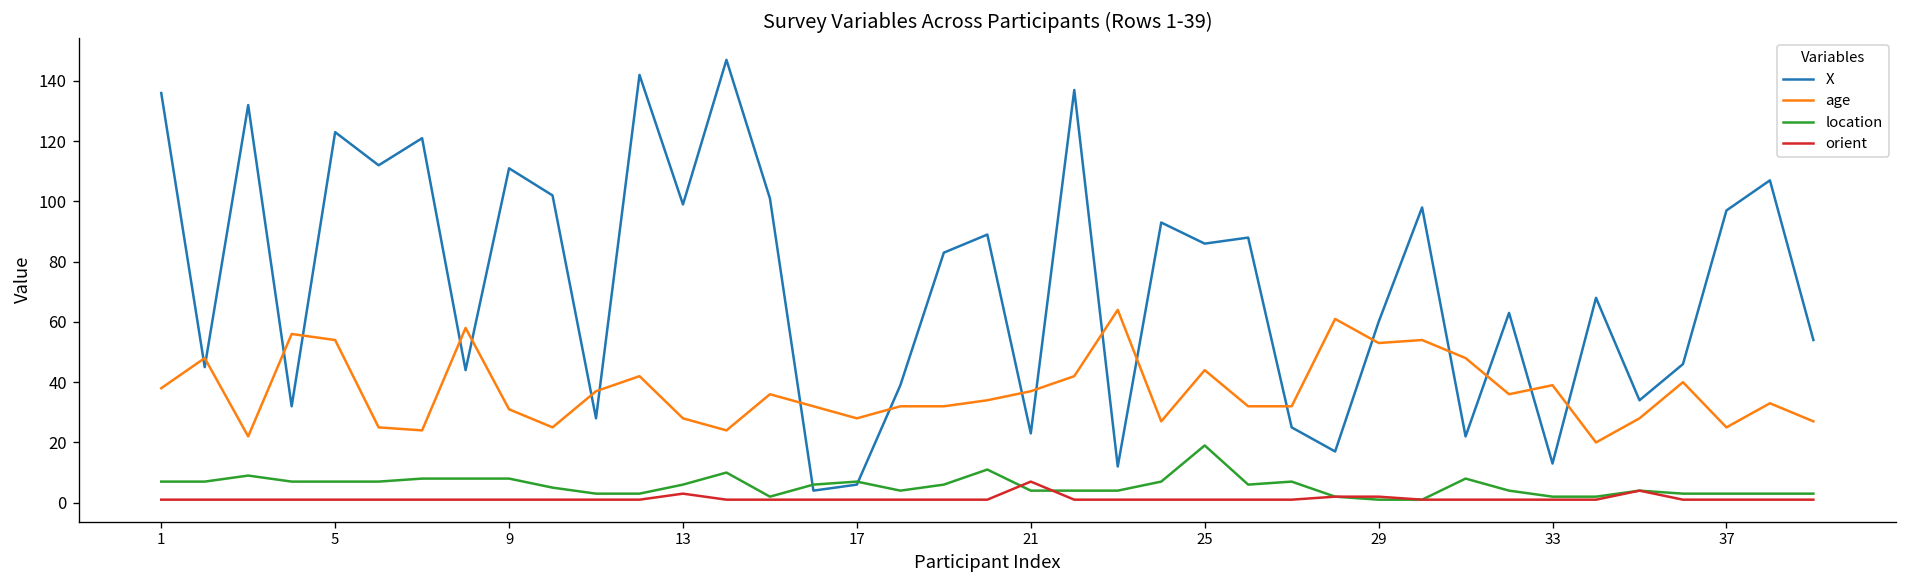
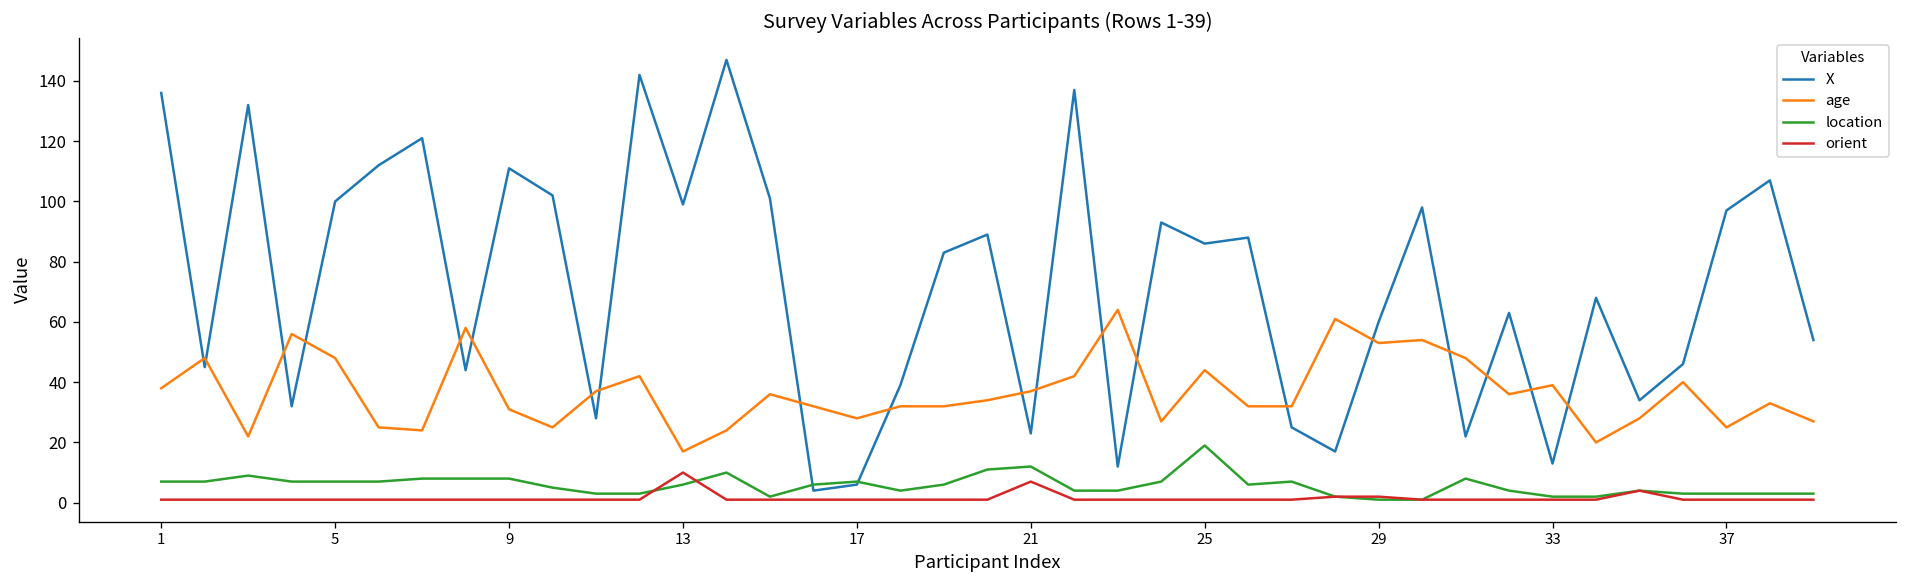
  {
    "X": {
      "1": 136,
-     "5": 123,
+     "5": 100,
      "9": 111,
      "13": 99,
      "21": 23,
      "25": 86,
      "29": 60,
      "33": 13,
      "37": 97
    },
    "age": {
      "1": 38,
-     "5": 54,
+     "5": 48,
      "9": 31,
-     "13": 28,
+     "13": 17,
      "17": 28,
      "21": 37,
      "25": 44,
      "29": 53,
      "33": 39,
      "37": 25
    },
    "location": {
      "1": 7,
      "5": 7,
      "9": 8,
      "13": 6,
-     "21": 4,
+     "21": 12,
      "25": 19,
      "37": 3
    },
    "orient": {
      "1": 1,
      "5": 1,
      "9": 1,
-     "13": 3,
+     "13": 10,
      "17": 1,
      "21": 7,
      "25": 1,
      "37": 1
    }
  }
